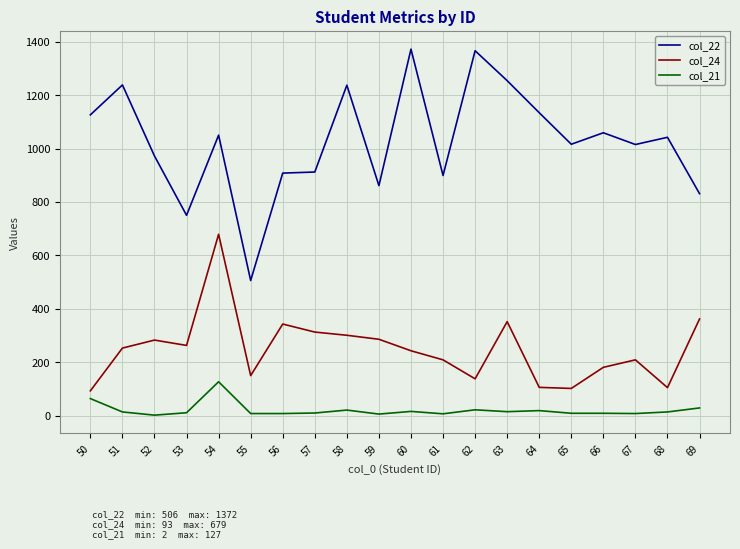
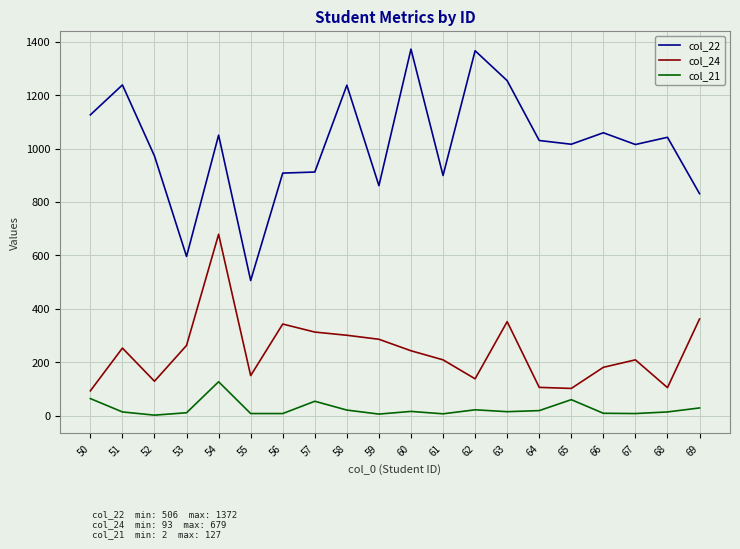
  {
    "col_22": {
      "50": 1130,
      "51": 1240,
      "52": 970,
-     "53": 750,
+     "53": 600,
      "54": 1050,
      "55": 510,
      "56": 910,
      "57": 910,
      "58": 1240,
      "59": 860,
      "60": 1370,
      "61": 900,
      "62": 1370,
      "63": 1250,
-     "64": 1130,
+     "64": 1030,
      "65": 1020,
      "66": 1060,
      "67": 1020,
      "68": 1040,
      "69": 830
    },
    "col_24": {
      "50": 90,
      "51": 250,
-     "52": 280,
+     "52": 130,
      "53": 260,
      "54": 680,
      "55": 150,
      "56": 340,
      "57": 310,
      "58": 300,
      "59": 290,
      "60": 240,
      "61": 210,
      "62": 140,
      "63": 350,
      "64": 110,
      "65": 100,
      "66": 180,
      "67": 210,
      "68": 110,
      "69": 360
    },
    "col_21": {
      "50": 60,
      "51": 10,
      "52": 0,
      "53": 10,
      "54": 130,
      "55": 10,
      "56": 10,
-     "57": 10,
+     "57": 50,
      "58": 20,
      "59": 10,
      "60": 20,
      "61": 10,
      "62": 20,
      "63": 20,
      "64": 20,
-     "65": 10,
+     "65": 60,
      "66": 10,
      "67": 10,
      "68": 10,
      "69": 30
    }
  }
